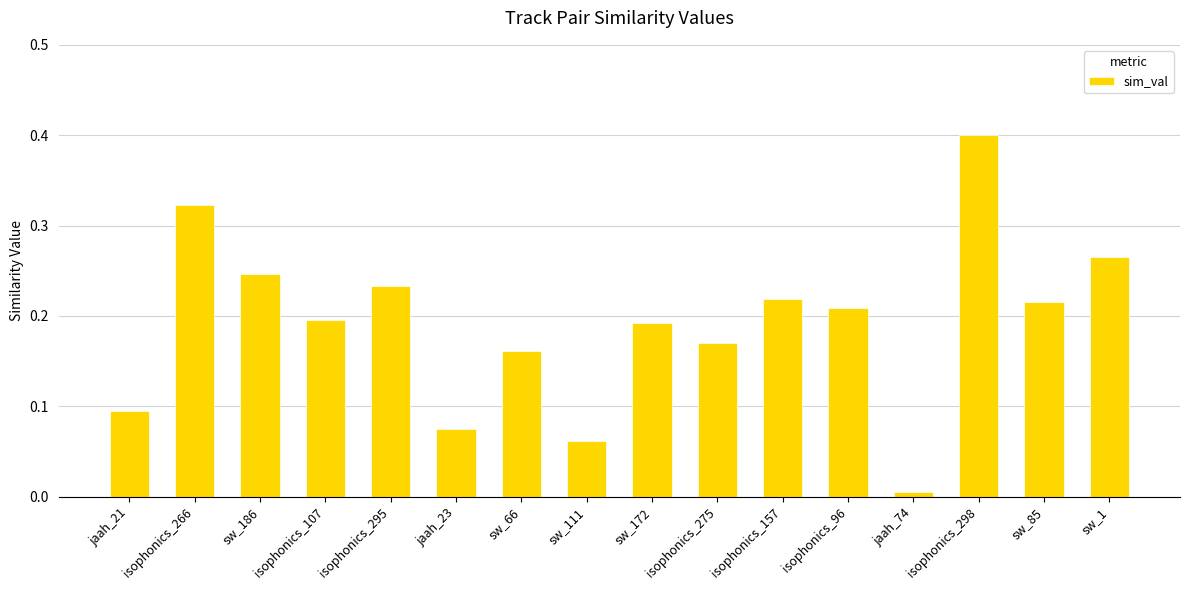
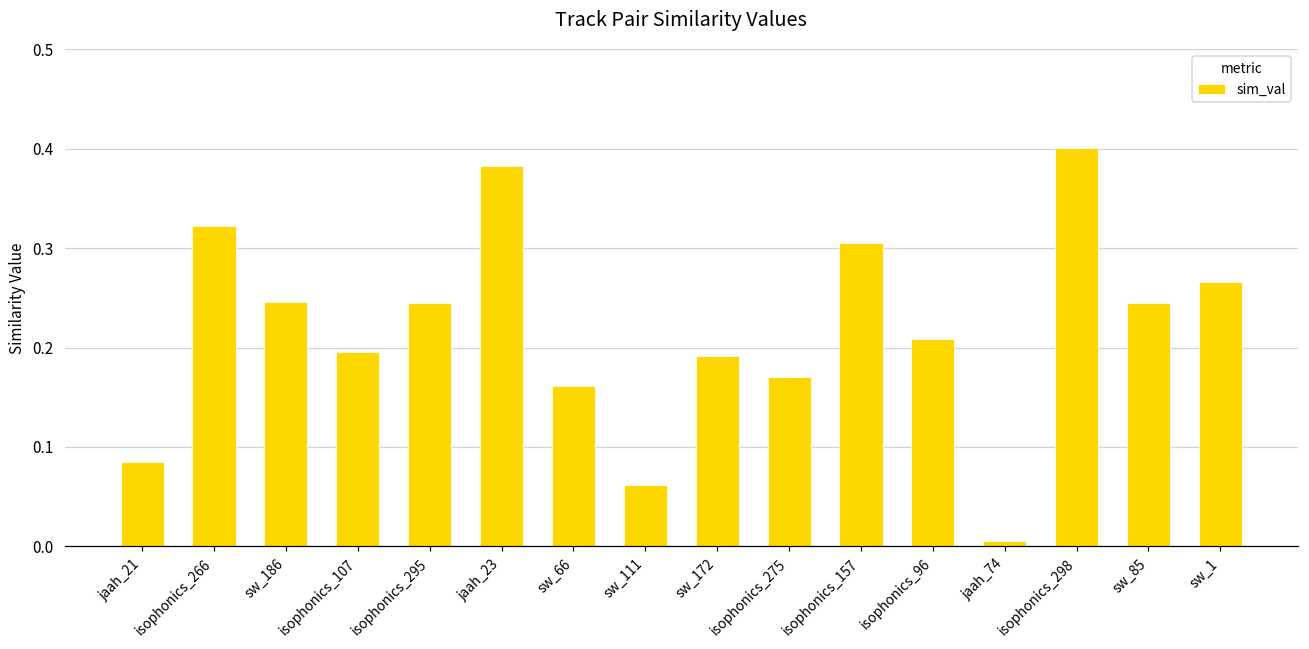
  {
-   "jaah_21": 0.09,
+   "jaah_21": 0.08,
    "isophonics_266": 0.32,
    "sw_186": 0.25,
    "isophonics_107": 0.20,
-   "isophonics_295": 0.23,
-   "jaah_23": 0.07,
+   "isophonics_295": 0.24,
+   "jaah_23": 0.38,
    "sw_66": 0.16,
    "sw_111": 0.06,
    "sw_172": 0.19,
    "isophonics_275": 0.17,
-   "isophonics_157": 0.22,
+   "isophonics_157": 0.31,
    "isophonics_96": 0.21,
    "jaah_74": 0.01,
    "isophonics_298": 0.40,
-   "sw_85": 0.22,
+   "sw_85": 0.25,
    "sw_1": 0.27
  }
